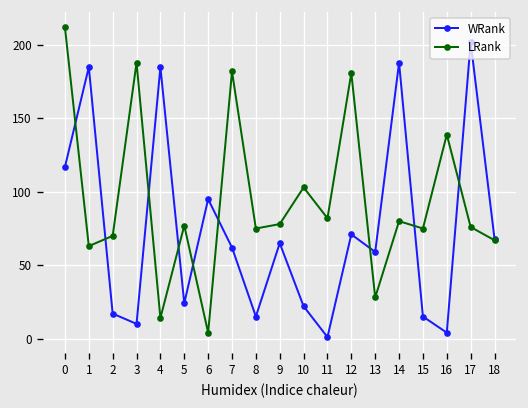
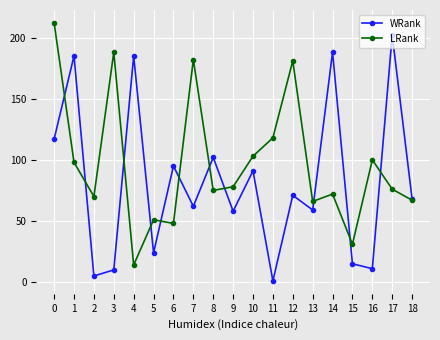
  {
    "WRank": {
      "0": 117,
      "1": 185,
-     "2": 17,
+     "2": 5,
      "3": 10,
      "4": 185,
      "5": 24,
      "6": 95,
      "7": 62,
-     "8": 15,
-     "9": 65,
-     "10": 22,
+     "8": 102,
+     "9": 58,
+     "10": 91,
      "11": 1,
      "12": 71,
      "13": 59,
      "14": 188,
      "15": 15,
-     "16": 4
+     "16": 11
    },
    "LRank": {
      "0": 212,
-     "1": 63,
+     "1": 98,
      "2": 70,
      "3": 188,
      "4": 14,
-     "5": 77,
-     "6": 4,
+     "5": 51,
+     "6": 48,
      "7": 182,
      "8": 75,
      "9": 78,
      "10": 103,
-     "11": 82,
+     "11": 118,
      "12": 181,
-     "13": 28,
-     "14": 80,
-     "15": 75,
-     "16": 139,
+     "13": 66,
+     "14": 72,
+     "15": 31,
+     "16": 100,
      "17": 76
    }
  }
